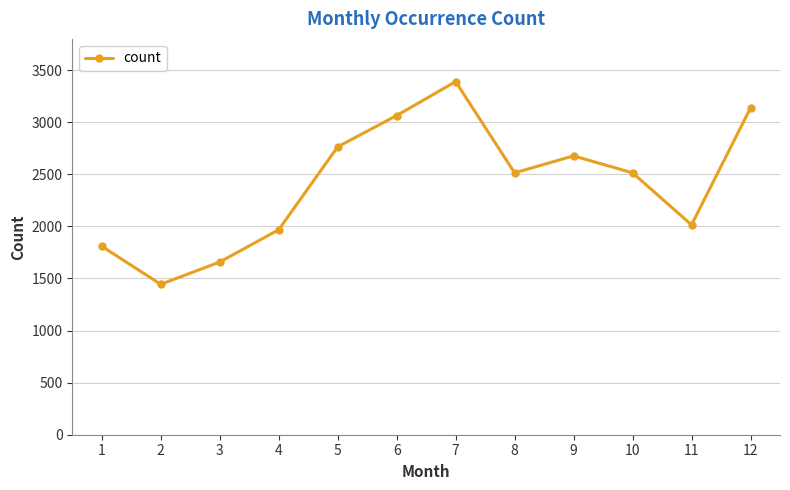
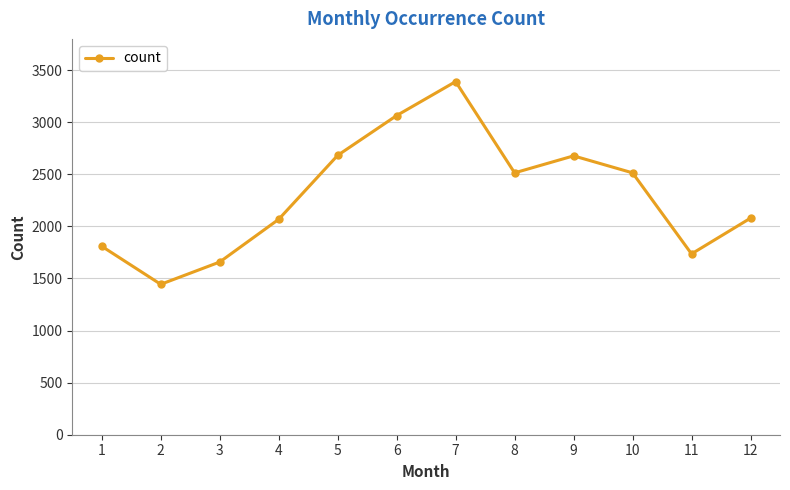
  {
    "1": 1810,
    "2": 1440,
    "3": 1660,
-   "4": 1970,
-   "5": 2760,
+   "4": 2070,
+   "5": 2680,
    "6": 3060,
    "7": 3390,
    "8": 2510,
    "9": 2680,
    "10": 2510,
-   "11": 2020,
-   "12": 3140
+   "11": 1740,
+   "12": 2080
  }
